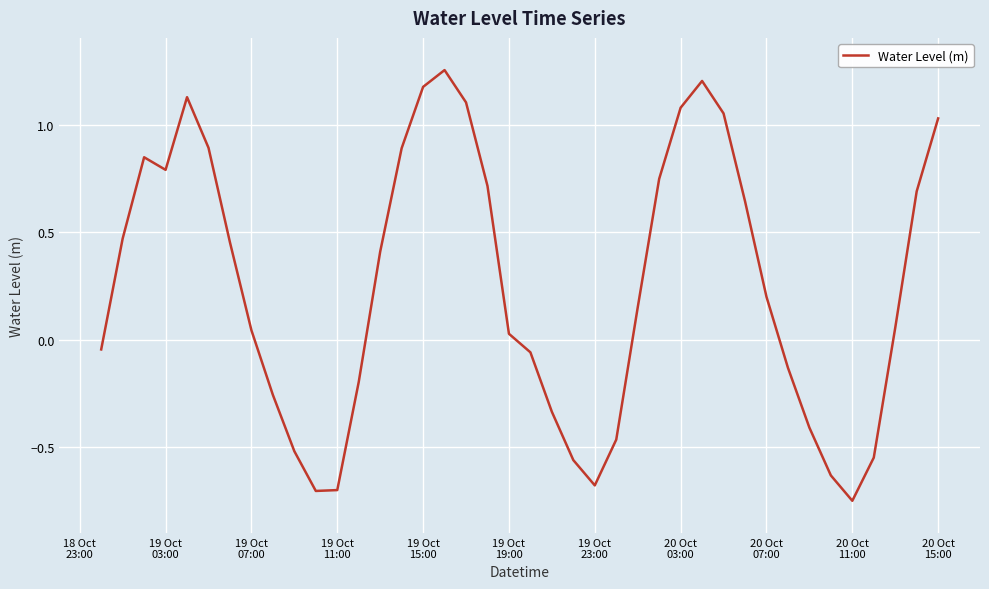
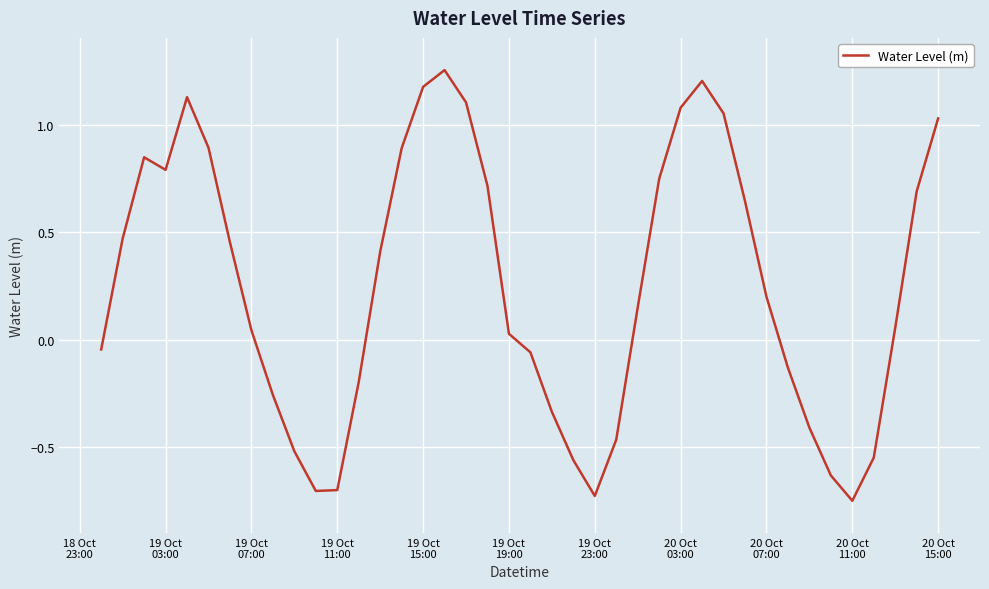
  {
    "19 Oct 03:00": 0.79,
    "19 Oct 07:00": 0.04,
    "19 Oct 11:00": -0.70,
    "19 Oct 15:00": 1.18,
    "19 Oct 19:00": 0.03,
-   "19 Oct 23:00": -0.68,
+   "19 Oct 23:00": -0.73,
    "20 Oct 03:00": 1.08,
    "20 Oct 07:00": 0.20,
    "20 Oct 11:00": -0.75,
    "20 Oct 15:00": 1.03
  }
